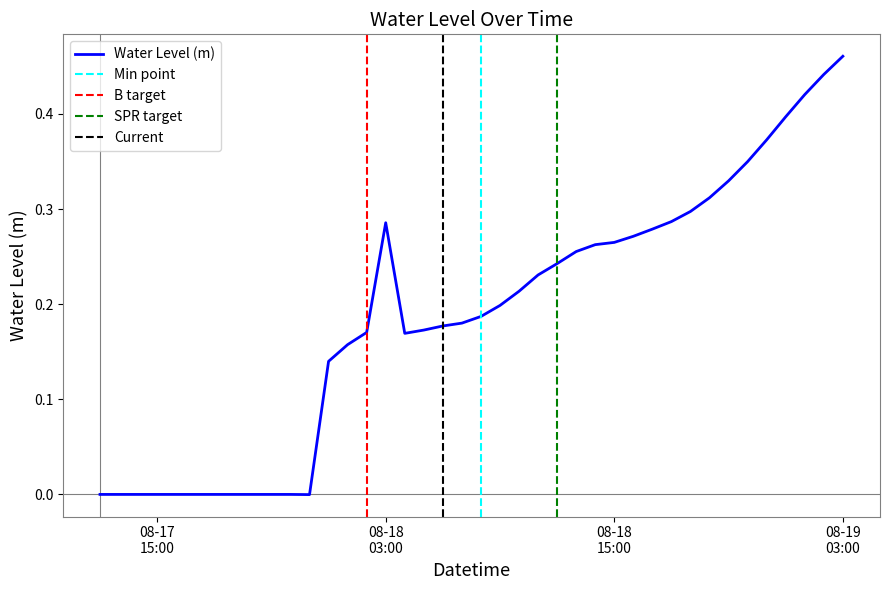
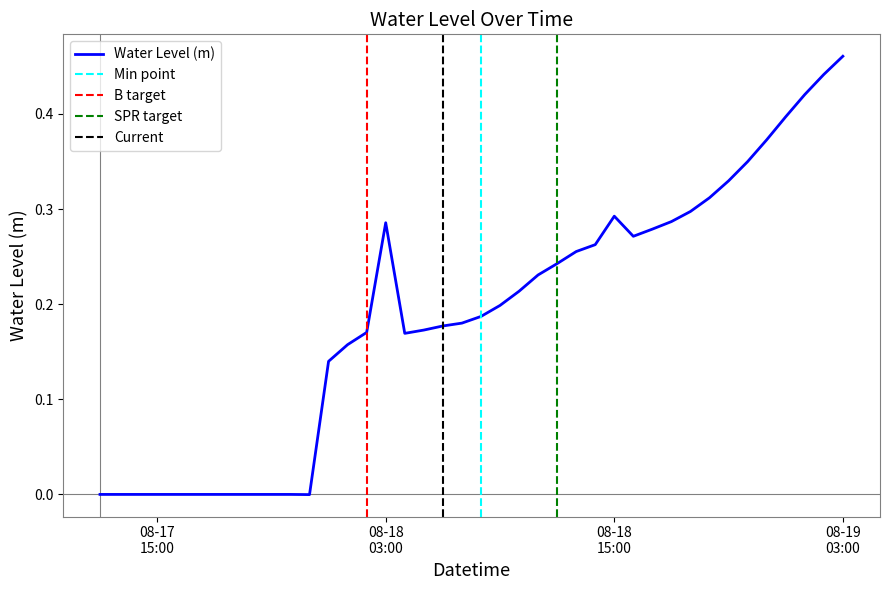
  {
    "08-17 15:00": 0.00,
    "08-18 03:00": 0.29,
-   "08-18 15:00": 0.26,
+   "08-18 15:00": 0.29,
    "08-19 03:00": 0.46
  }
